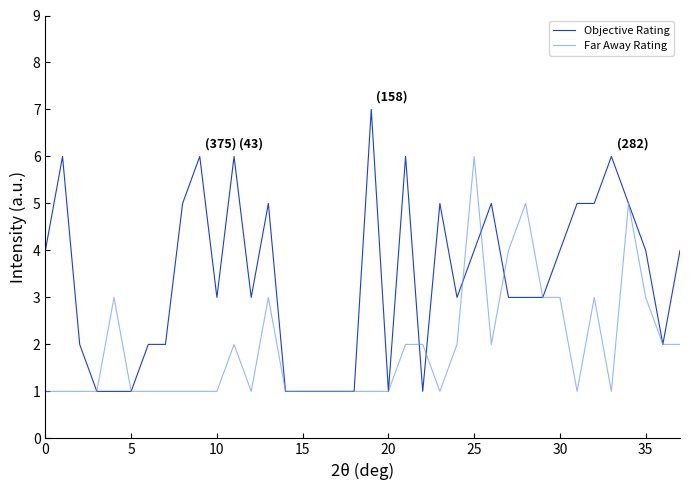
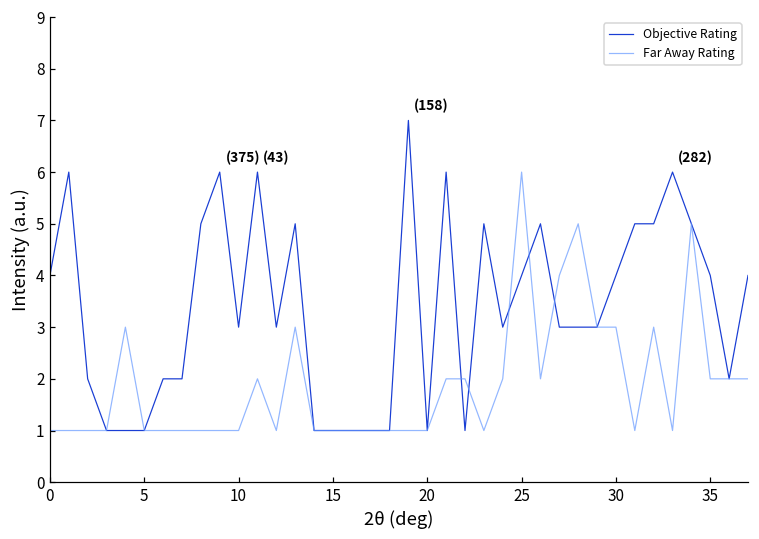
  {
    "Objective Rating": {
      "0": 4,
      "10": 3,
      "25": 4,
      "30": 4,
      "35": 4
    },
    "Far Away Rating": {
      "0": 1,
      "10": 1,
      "25": 6,
      "30": 3,
-     "35": 3
+     "35": 2
    }
  }
